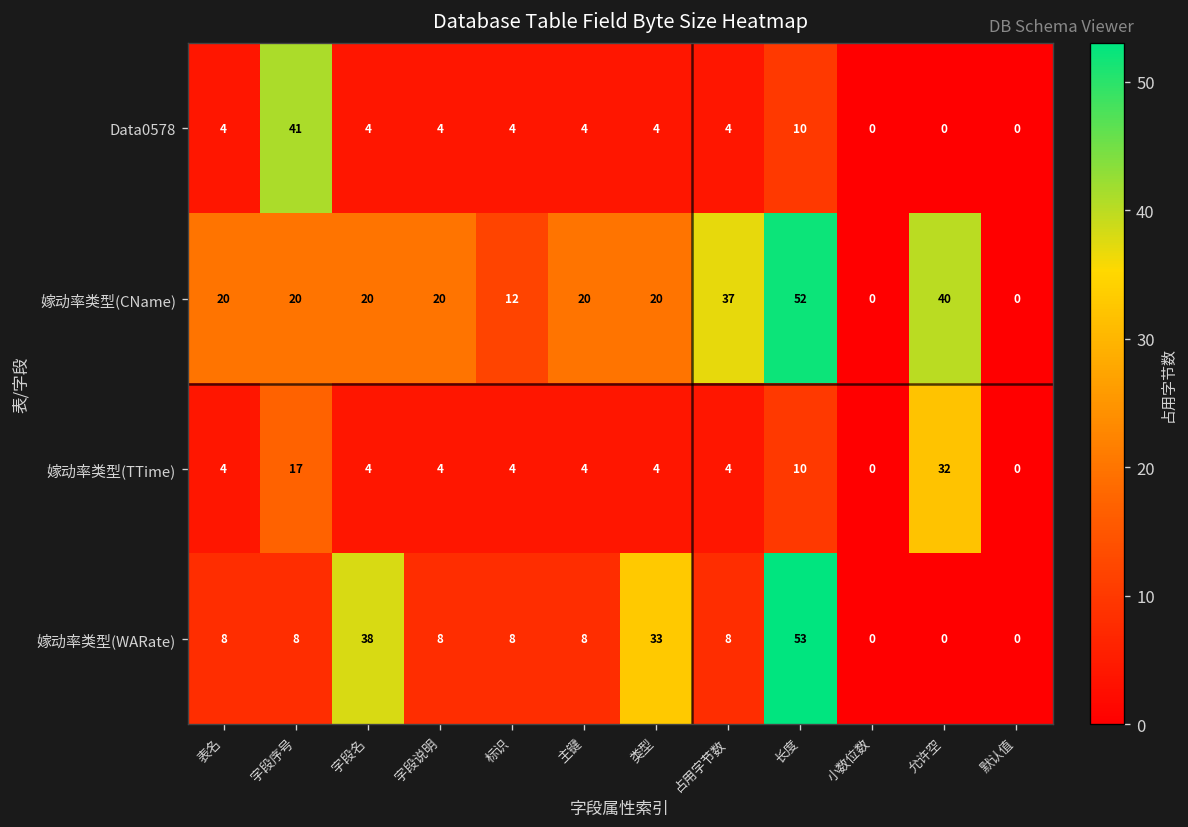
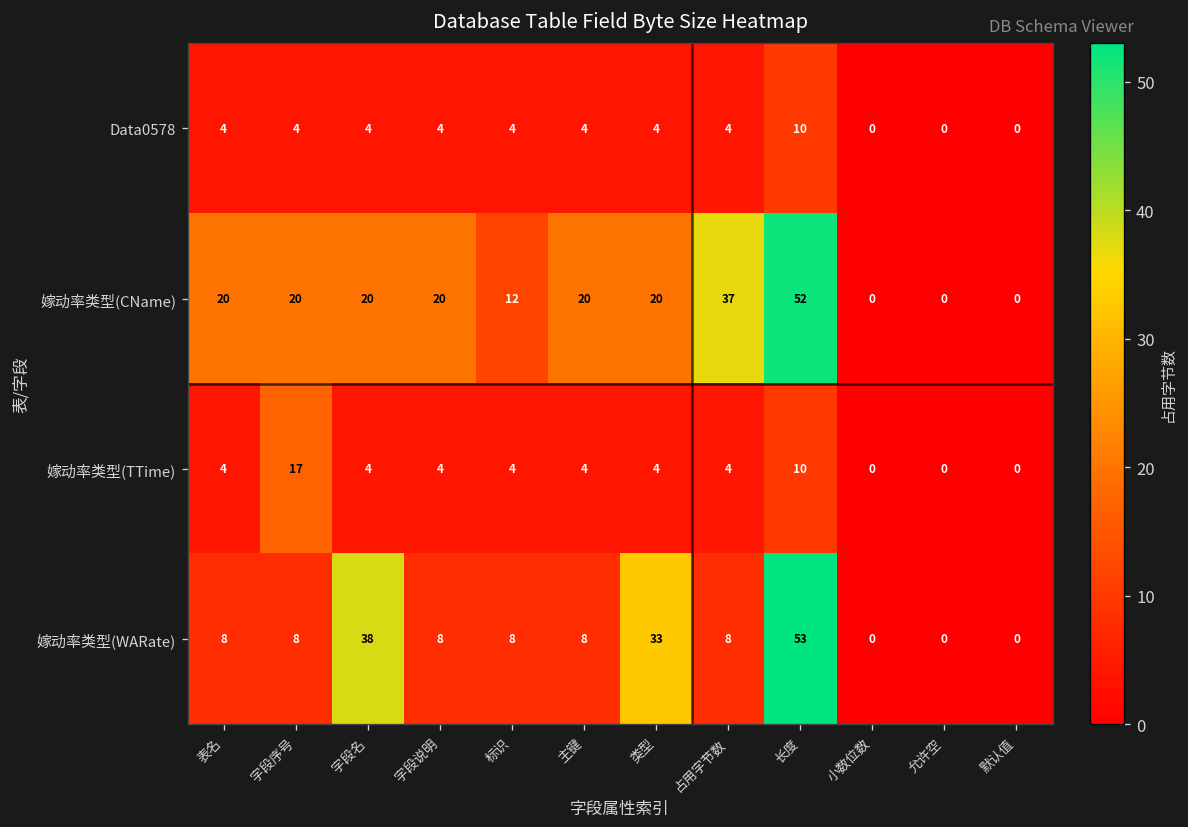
  {
    "Data0578": {
      "表名": 4,
-     "字段序号": 41,
+     "字段序号": 4,
      "字段名": 4,
      "字段说明": 4,
      "标识": 4,
      "主键": 4,
      "类型": 4,
      "占用字节数": 4,
      "长度": 10,
      "小数位数": 0,
      "允许空": 0,
      "默认值": 0
    },
    "嫁动率类型(CName)": {
      "表名": 20,
      "字段序号": 20,
      "字段名": 20,
      "字段说明": 20,
      "标识": 12,
      "主键": 20,
      "类型": 20,
      "占用字节数": 37,
      "长度": 52,
      "小数位数": 0,
-     "允许空": 40,
+     "允许空": 0,
      "默认值": 0
    },
    "嫁动率类型(TTime)": {
      "表名": 4,
      "字段序号": 17,
      "字段名": 4,
      "字段说明": 4,
      "标识": 4,
      "主键": 4,
      "类型": 4,
      "占用字节数": 4,
      "长度": 10,
      "小数位数": 0,
-     "允许空": 32,
+     "允许空": 0,
      "默认值": 0
    },
    "嫁动率类型(WARate)": {
      "表名": 8,
      "字段序号": 8,
      "字段名": 38,
      "字段说明": 8,
      "标识": 8,
      "主键": 8,
      "类型": 33,
      "占用字节数": 8,
      "长度": 53,
      "小数位数": 0,
      "允许空": 0,
      "默认值": 0
    }
  }
